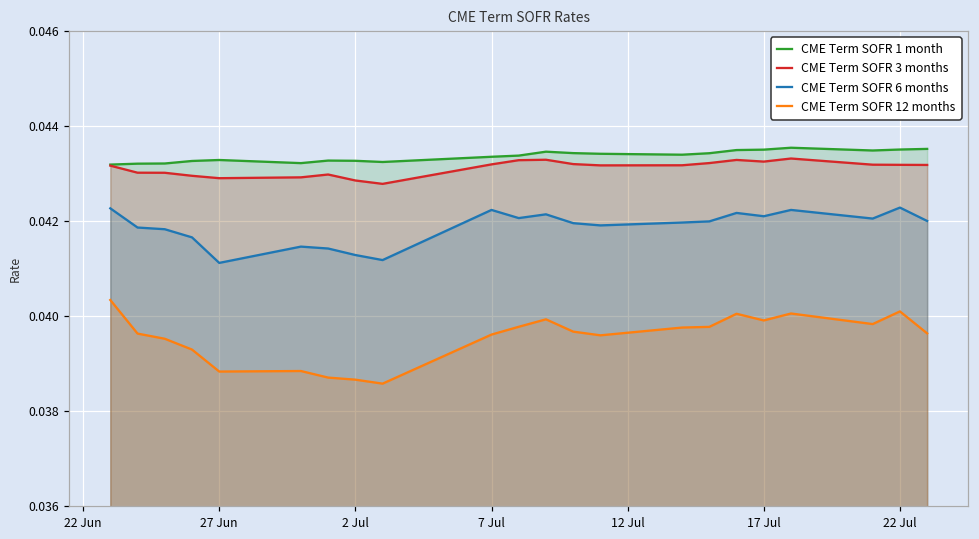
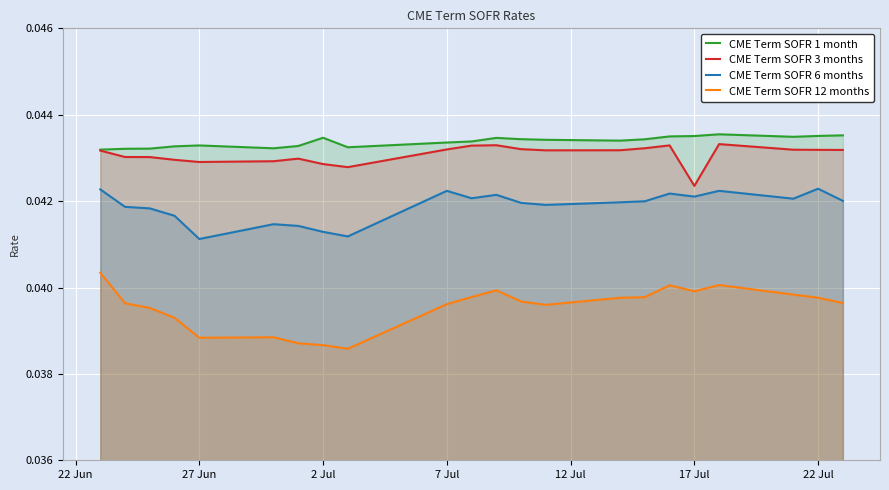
  {
    "CME Term SOFR 1 month": {
      "27 Jun": 0.0433,
-     "2 Jul": 0.0433,
+     "2 Jul": 0.0435,
      "7 Jul": 0.0434,
      "17 Jul": 0.0435,
      "22 Jul": 0.0435
    },
    "CME Term SOFR 3 months": {
      "27 Jun": 0.0429,
      "2 Jul": 0.0429,
      "7 Jul": 0.0432,
-     "17 Jul": 0.0433,
+     "17 Jul": 0.0424,
      "22 Jul": 0.0432
    },
    "CME Term SOFR 6 months": {
      "27 Jun": 0.0411,
      "2 Jul": 0.0413,
      "7 Jul": 0.0422,
      "17 Jul": 0.0421,
      "22 Jul": 0.0423
    },
    "CME Term SOFR 12 months": {
      "27 Jun": 0.0388,
      "2 Jul": 0.0387,
      "7 Jul": 0.0396,
      "17 Jul": 0.0399,
-     "22 Jul": 0.0401
+     "22 Jul": 0.0398
    }
  }
